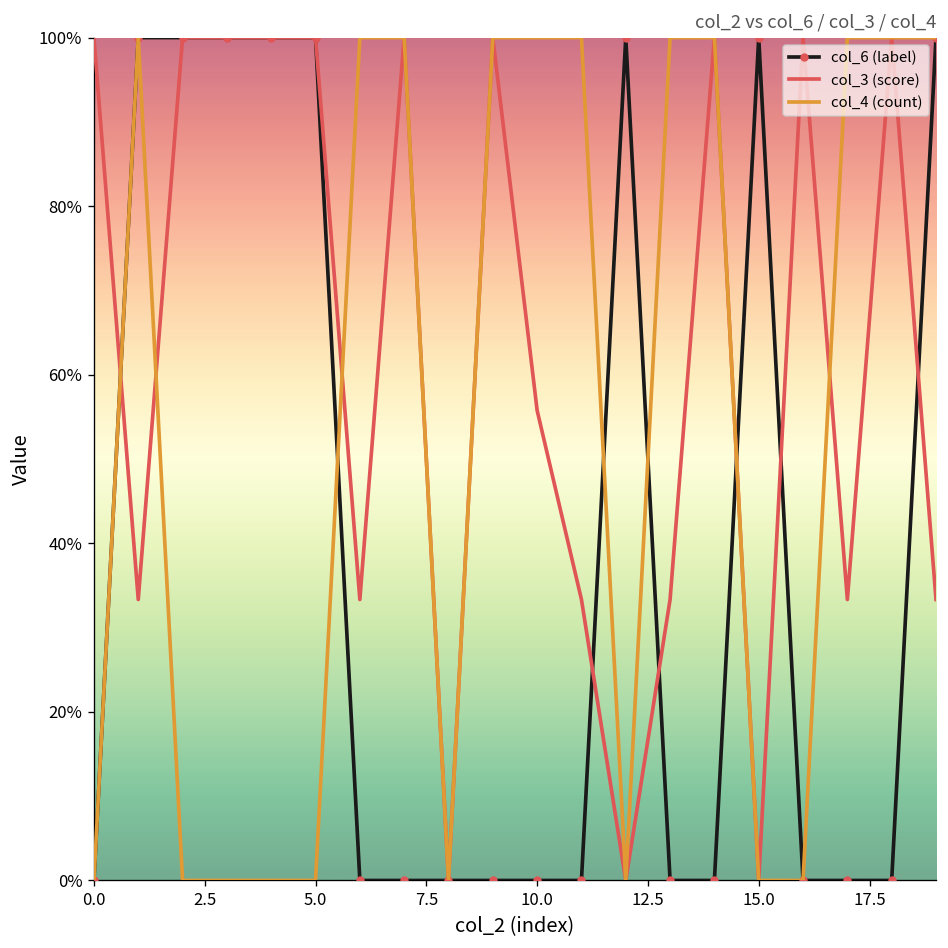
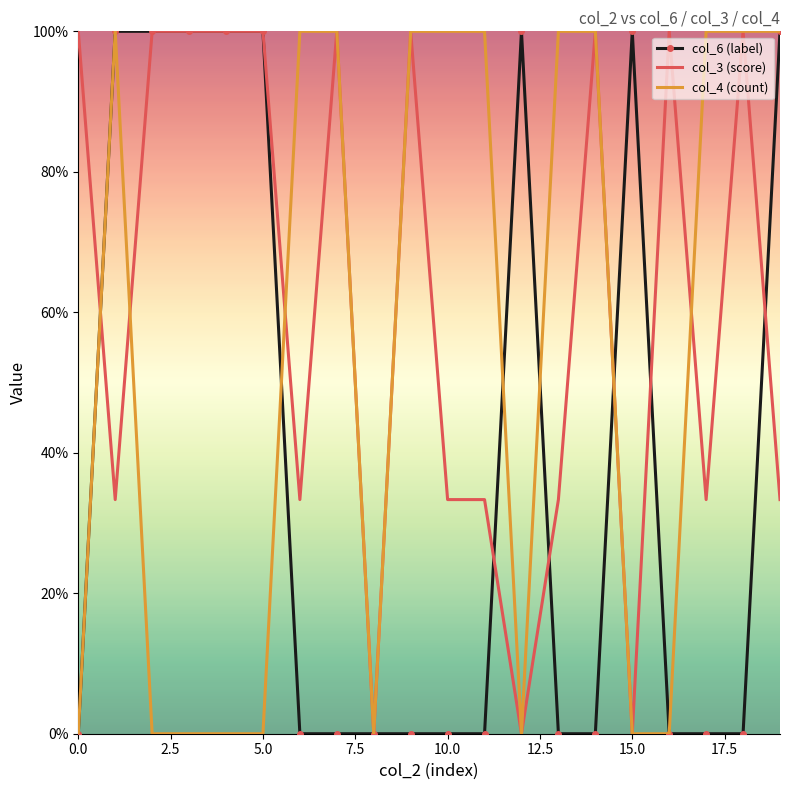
  {
    "col_6 (label)": {
      "10.0": "0%",
      "15.0": "100%"
    },
    "col_3 (score)": {
      "0.0": "100%",
-     "10.0": "56%"
+     "10.0": "33%"
    },
    "col_4 (count)": {
      "5.0": "0%",
      "10.0": "100%"
    }
  }
